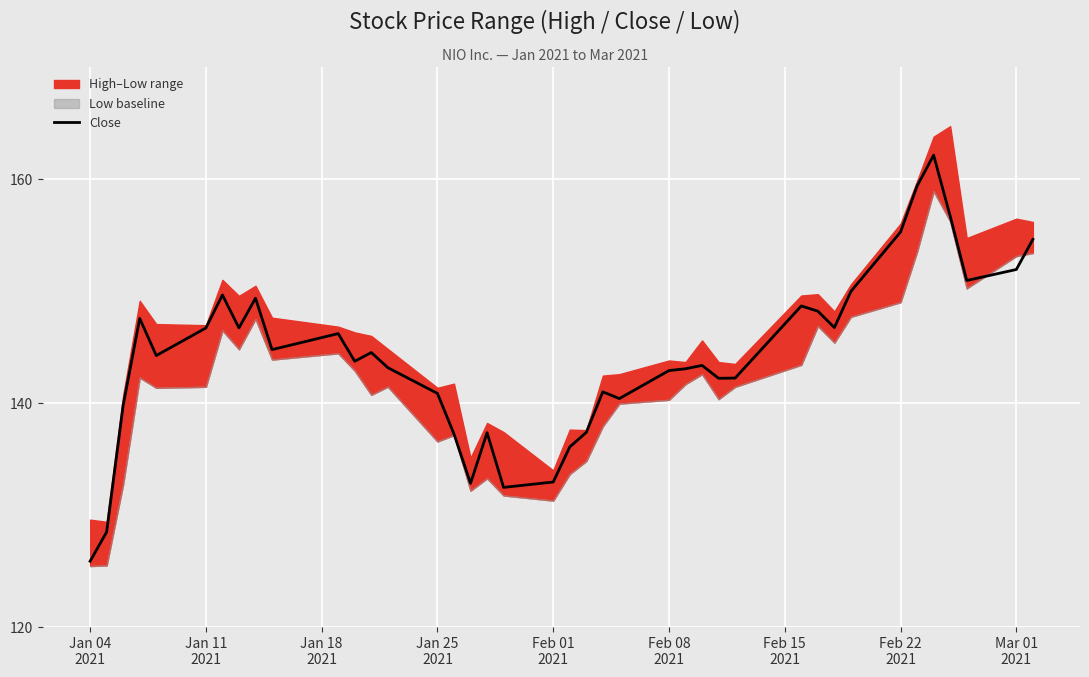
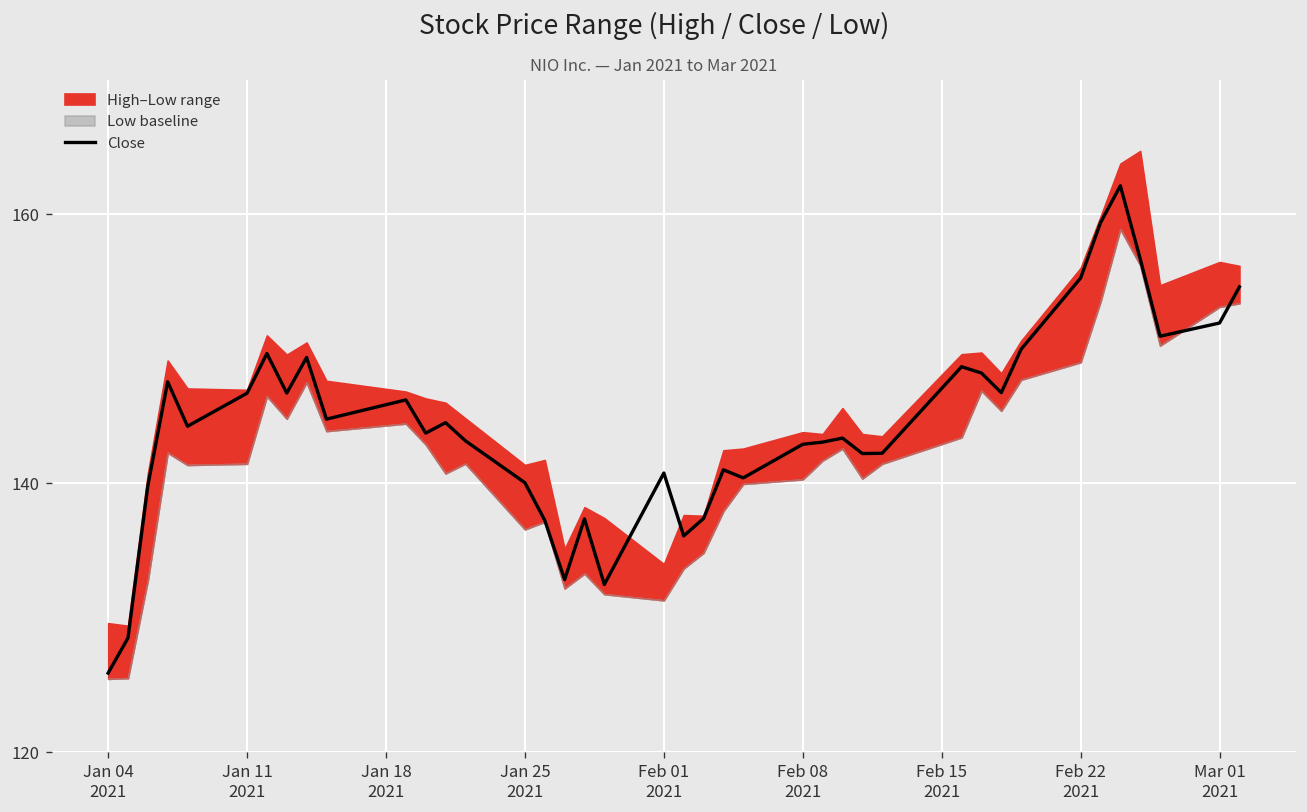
  {
    "Close": {
      "Jan 04 2021": 125.9,
      "Jan 11 2021": 146.7,
-     "Jan 25 2021": 140.9,
-     "Feb 01 2021": 132.9,
+     "Jan 25 2021": 140.0,
+     "Feb 01 2021": 140.8,
      "Feb 08 2021": 142.9,
      "Feb 22 2021": 155.3,
      "Mar 01 2021": 151.9
    }
  }
